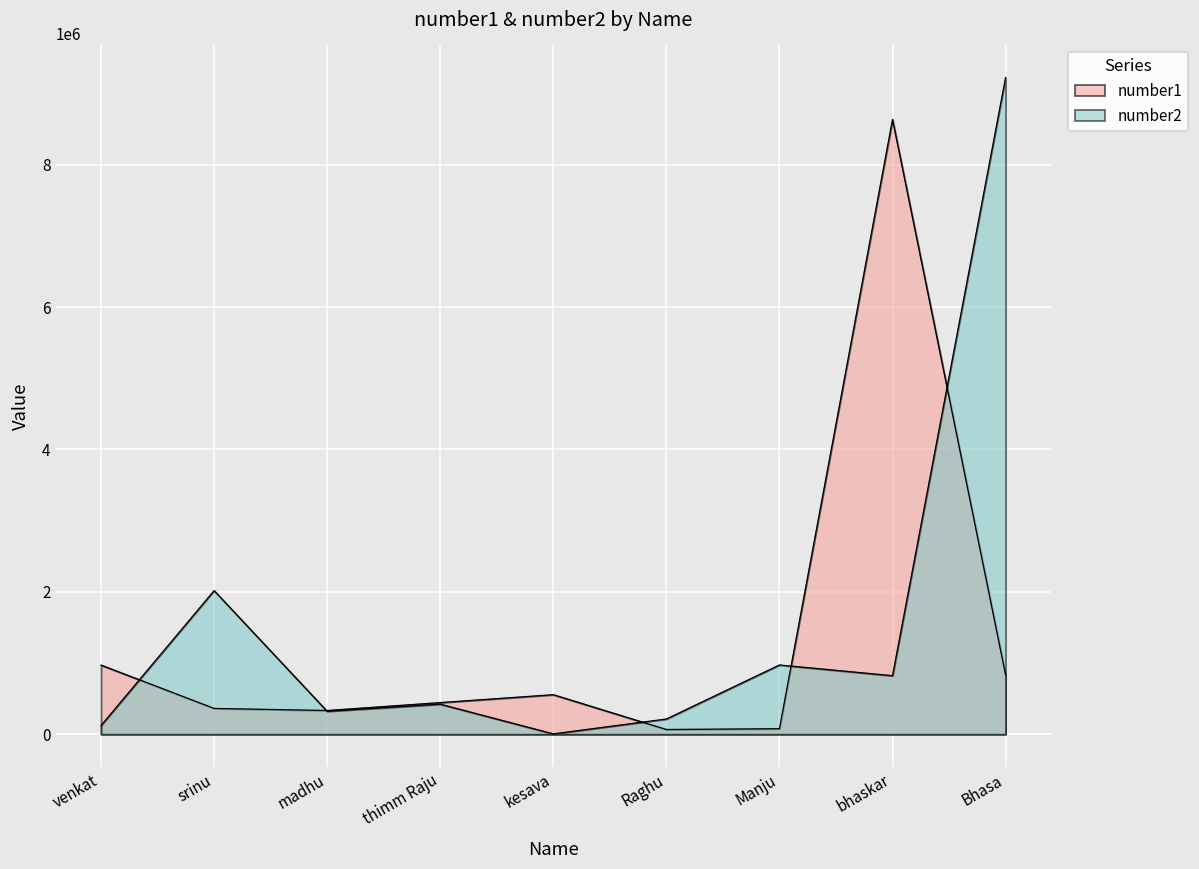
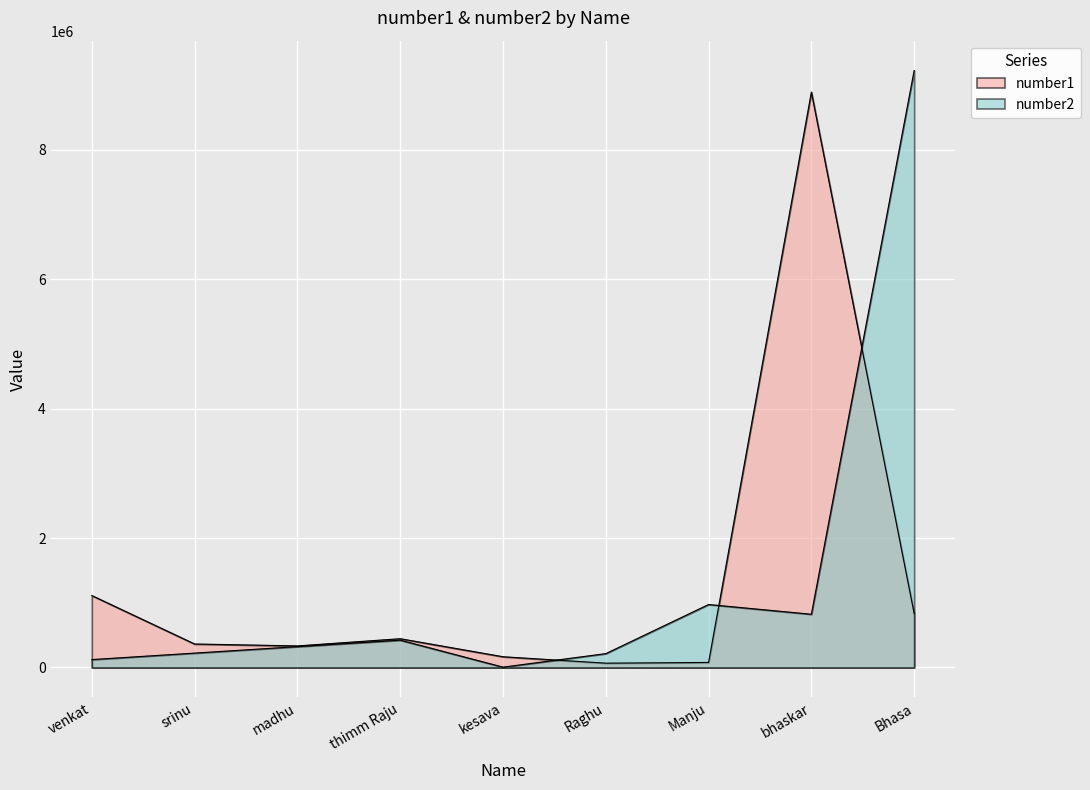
  {
    "number1": {
-     "venkat": 1000000,
+     "venkat": 1100000,
      "srinu": 400000,
-     "kesava": 600000,
+     "kesava": 200000,
      "Raghu": 100000,
      "Manju": 100000,
-     "bhaskar": 8600000,
+     "bhaskar": 8900000,
      "Bhasa": 800000
    },
    "number2": {
      "venkat": 100000,
-     "srinu": 2000000,
+     "srinu": 200000,
      "kesava": 0,
      "Raghu": 200000,
      "Manju": 1000000,
      "bhaskar": 800000,
      "Bhasa": 9200000
    }
  }
